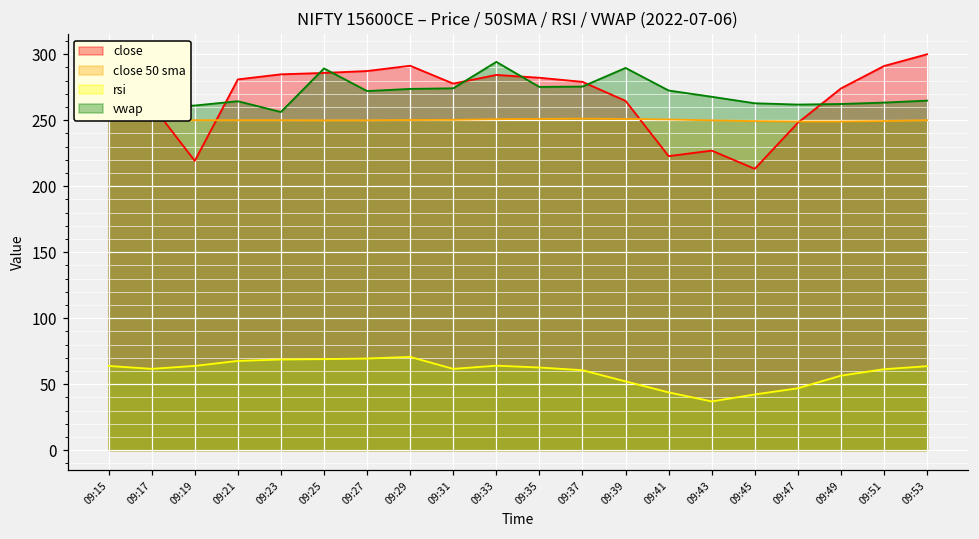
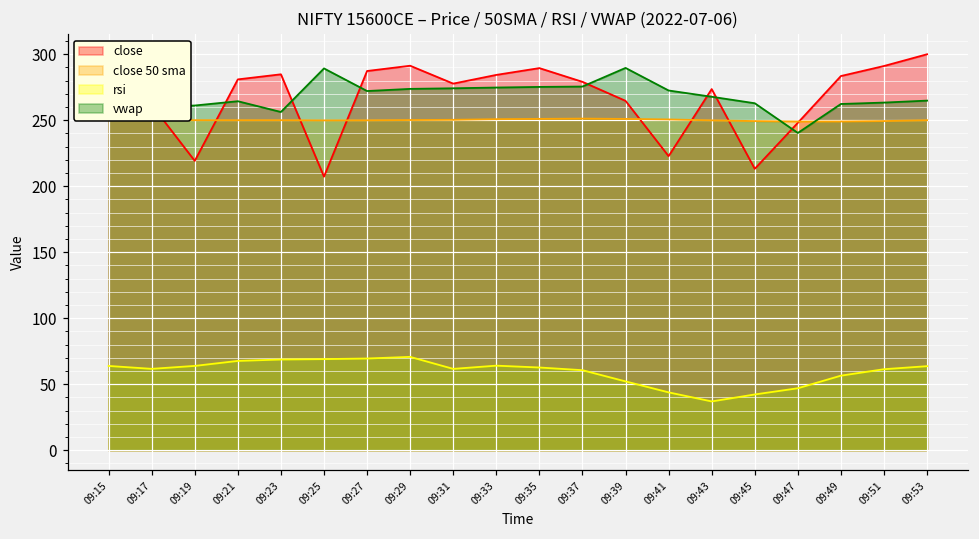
  {
    "close": {
      "09:19": 219,
      "09:21": 281,
      "09:23": 285,
-     "09:25": 286,
+     "09:25": 207,
      "09:27": 287,
      "09:29": 291,
      "09:31": 278,
      "09:33": 284,
-     "09:35": 282,
+     "09:35": 290,
      "09:37": 279,
      "09:39": 265,
      "09:41": 223,
-     "09:43": 227,
+     "09:43": 274,
      "09:45": 213,
-     "09:49": 274,
+     "09:49": 284,
      "09:51": 291,
      "09:53": 300
    },
    "vwap": {
      "09:19": 261,
      "09:21": 264,
      "09:23": 256,
      "09:25": 289,
      "09:27": 272,
      "09:29": 274,
      "09:31": 274,
-     "09:33": 294,
+     "09:33": 275,
      "09:35": 275,
      "09:37": 276,
      "09:39": 290,
      "09:41": 273,
      "09:43": 268,
      "09:45": 263,
-     "09:47": 262,
+     "09:47": 240,
      "09:49": 262,
      "09:51": 263,
      "09:53": 265
    }
  }
